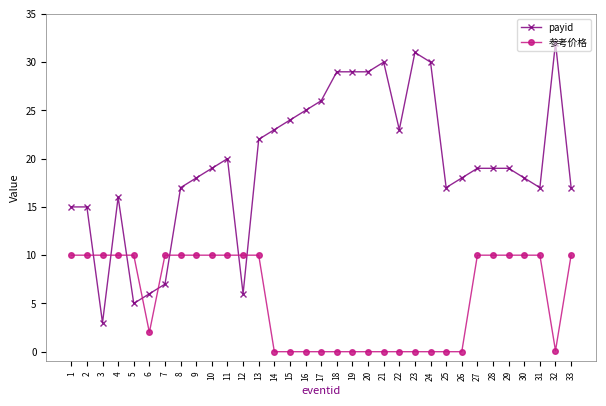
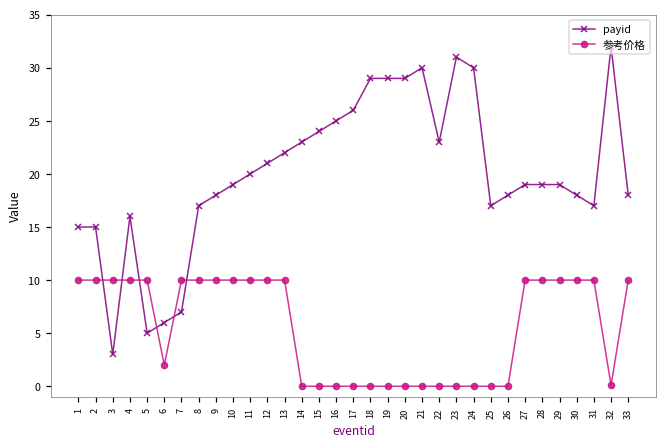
  {
    "payid": {
      "1": 15,
      "2": 15,
      "3": 3,
      "4": 16,
      "5": 5,
      "6": 6,
      "7": 7,
      "8": 17,
      "9": 18,
      "10": 19,
      "11": 20,
-     "12": 6,
+     "12": 21,
      "13": 22,
      "14": 23,
      "15": 24,
      "16": 25,
      "17": 26,
      "18": 29,
      "19": 29,
      "20": 29,
      "21": 30,
      "22": 23,
      "23": 31,
      "24": 30,
      "25": 17,
      "26": 18,
      "27": 19,
      "28": 19,
      "29": 19,
      "30": 18,
      "31": 17,
-     "33": 17
+     "33": 18
    },
    "参考价格": {
      "1": 10,
      "2": 10,
      "3": 10,
      "4": 10,
      "5": 10,
      "6": 2,
      "7": 10,
      "8": 10,
      "9": 10,
      "10": 10,
      "11": 10,
      "12": 10,
      "13": 10,
      "14": 0,
      "15": 0,
      "16": 0,
      "17": 0,
      "18": 0,
      "19": 0,
      "20": 0,
      "21": 0,
      "22": 0,
      "23": 0,
      "24": 0,
      "25": 0,
      "26": 0,
      "27": 10,
      "28": 10,
      "29": 10,
      "30": 10,
      "31": 10,
      "32": 0,
      "33": 10
    }
  }
